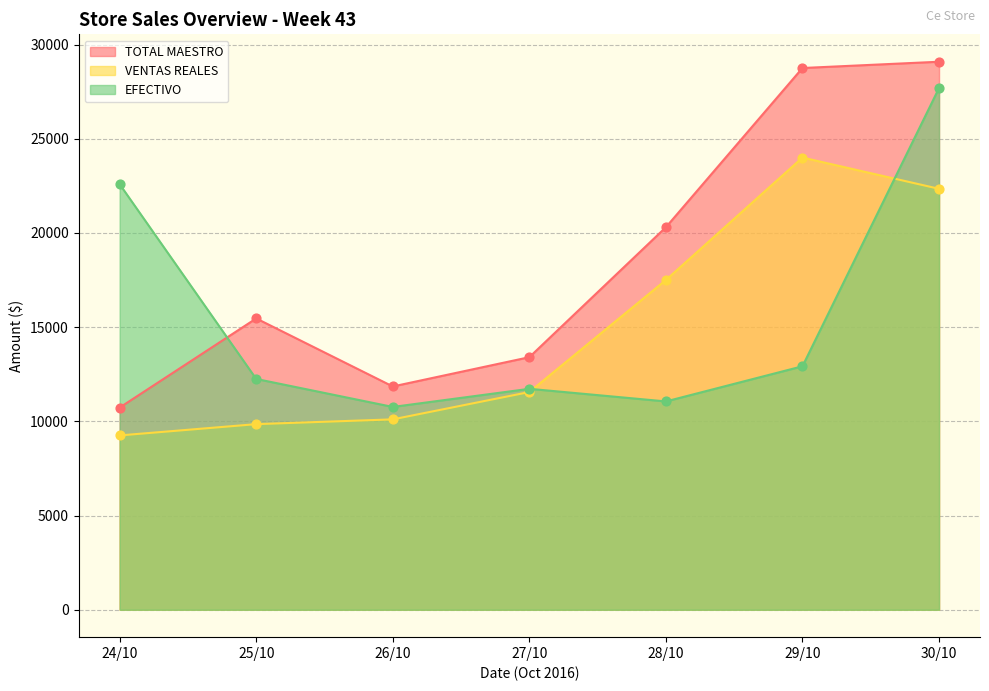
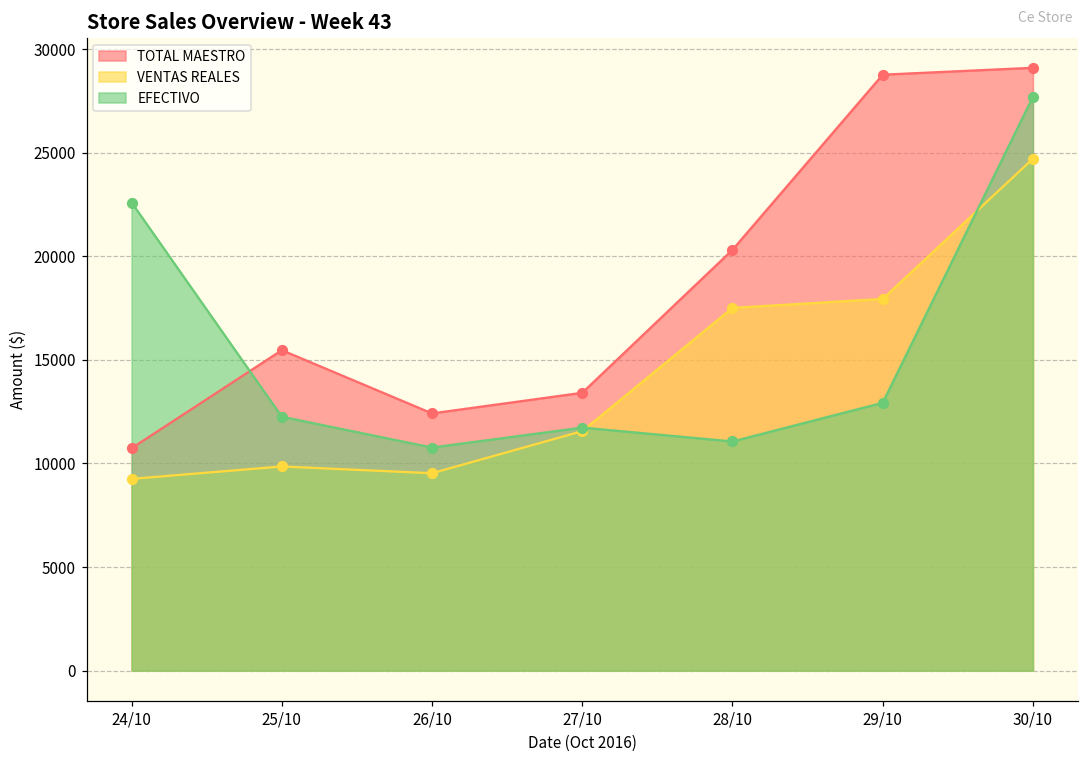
  {
    "TOTAL MAESTRO": {
      "24/10": 10700,
      "25/10": 15500,
-     "26/10": 11900,
+     "26/10": 12400,
      "27/10": 13400,
      "28/10": 20300,
      "29/10": 28800,
      "30/10": 29100
    },
    "VENTAS REALES": {
      "24/10": 9300,
      "25/10": 9900,
-     "26/10": 10100,
+     "26/10": 9500,
      "27/10": 11600,
      "28/10": 17500,
-     "29/10": 24000,
-     "30/10": 22300
+     "29/10": 17900,
+     "30/10": 24700
    },
    "EFECTIVO": {
      "24/10": 22600,
      "25/10": 12300,
      "26/10": 10800,
      "27/10": 11700,
      "28/10": 11100,
      "29/10": 12900,
      "30/10": 27700
    }
  }
